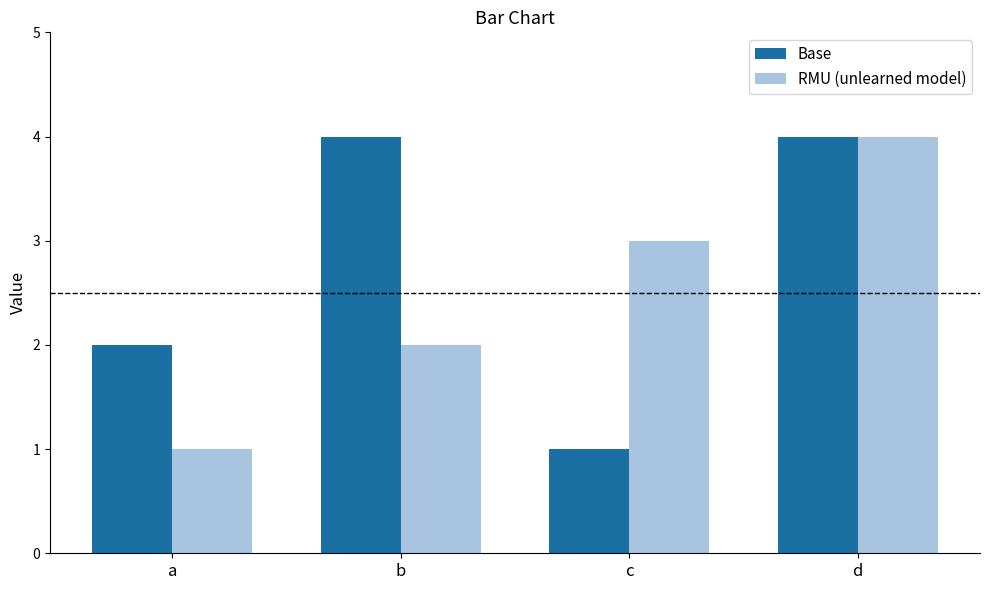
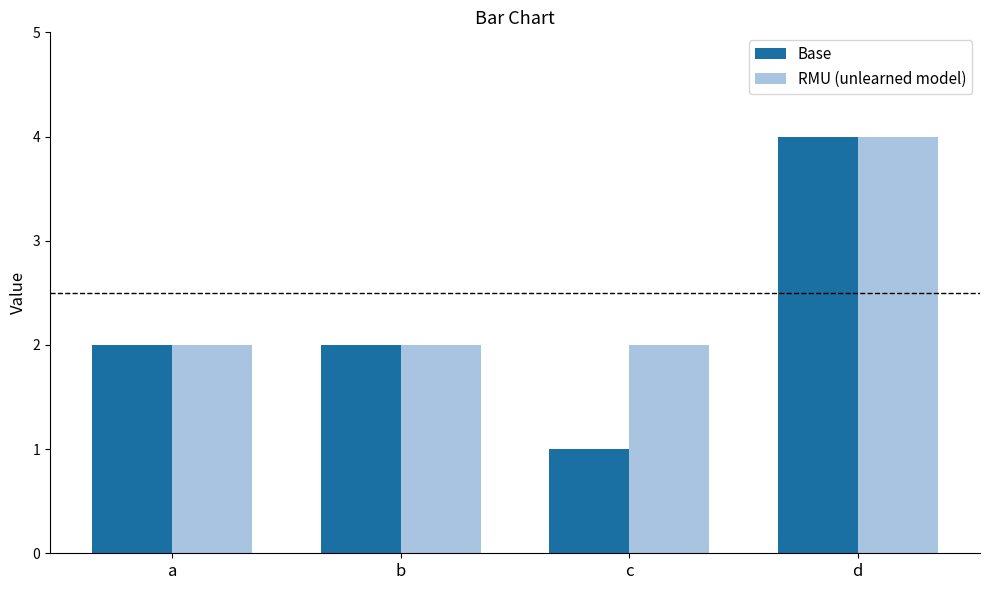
  {
    "Base": {
      "a": 2,
-     "b": 4,
+     "b": 2,
      "c": 1,
      "d": 4
    },
    "RMU (unlearned model)": {
-     "a": 1,
+     "a": 2,
      "b": 2,
-     "c": 3,
+     "c": 2,
      "d": 4
    }
  }
